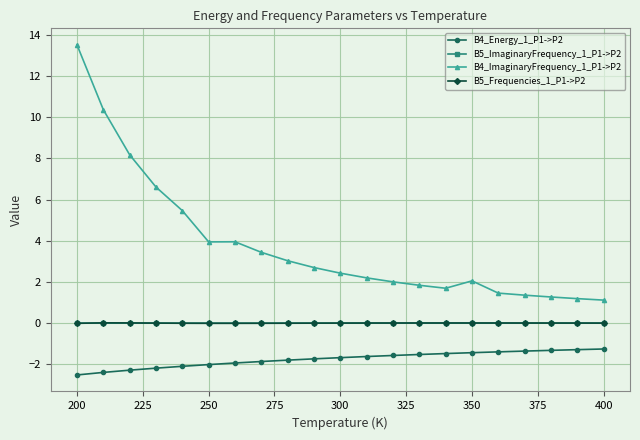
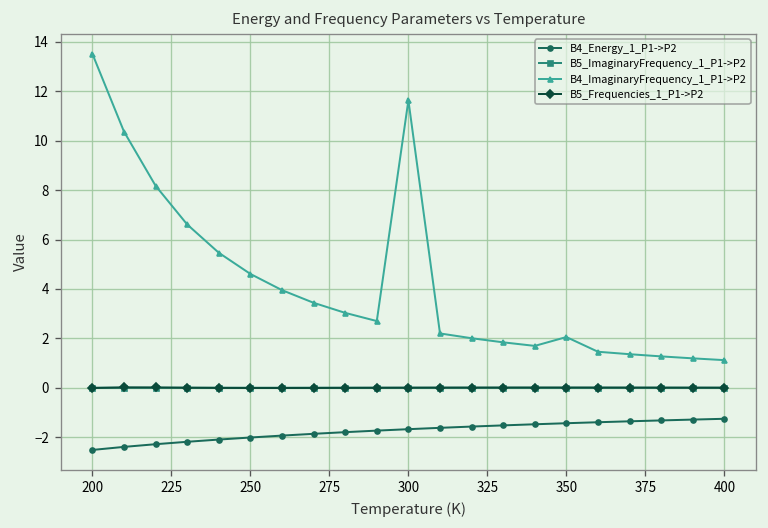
  {
    "B4_ImaginaryFrequency_1_P1->P2": {
      "200": 13.5,
-     "250": 3.9,
-     "300": 2.4,
+     "250": 4.6,
+     "300": 11.6,
      "350": 2.1,
      "400": 1.1
    }
  }
